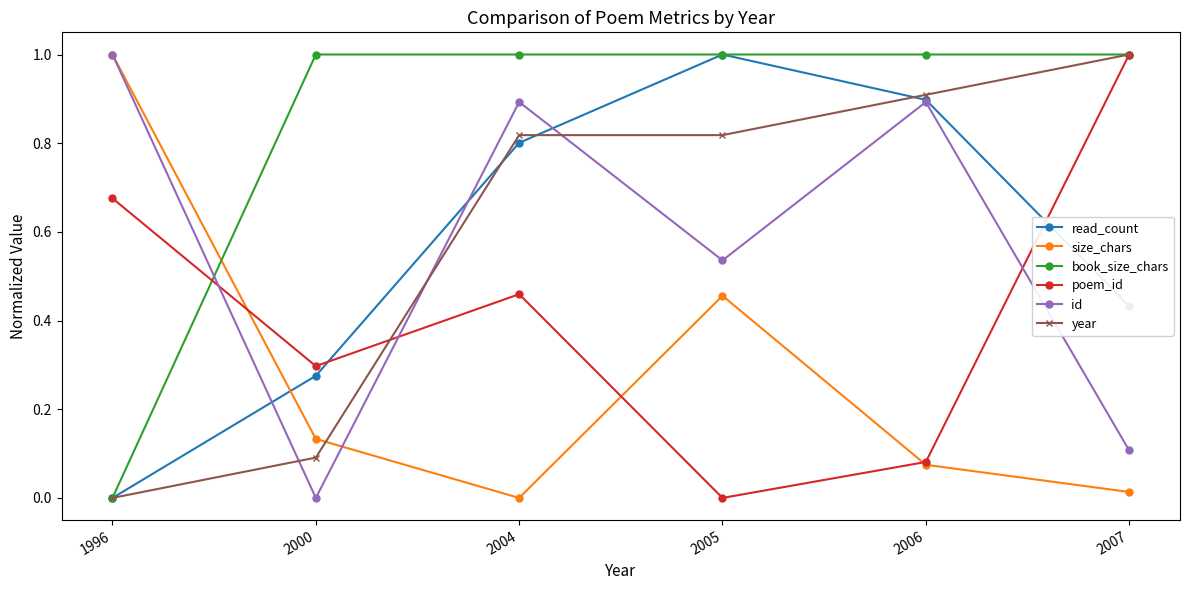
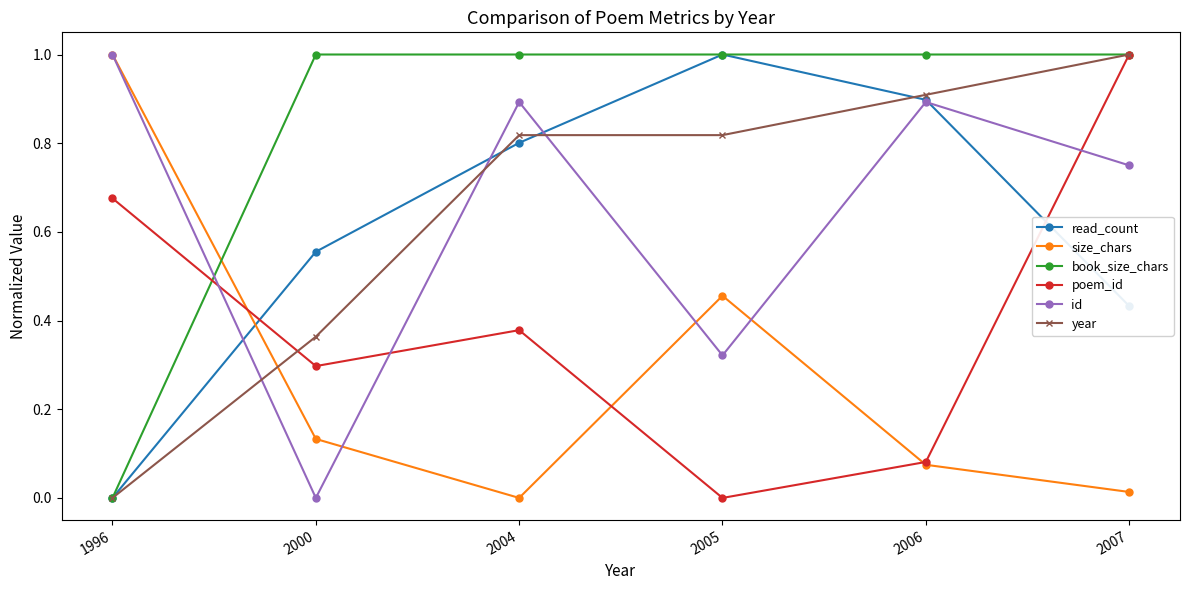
  {
    "read_count": {
-     "2000": 0.28,
+     "2000": 0.56,
      "2004": 0.80
    },
    "size_chars": {
      "2000": 0.13,
      "2004": 0.00,
      "2005": 0.46,
      "2006": 0.07,
      "2007": 0.01
    },
    "book_size_chars": {
      "2000": 1.00,
      "2004": 1.00,
      "2006": 1.00
    },
    "poem_id": {
      "1996": 0.68,
      "2000": 0.30,
-     "2004": 0.46,
+     "2004": 0.38,
      "2005": 0.00,
      "2006": 0.08
    },
    "id": {
      "2000": 0.00,
      "2004": 0.89,
-     "2005": 0.54,
-     "2007": 0.11
+     "2005": 0.32,
+     "2007": 0.75
    },
    "year": {
-     "2000": 0.09,
+     "2000": 0.36,
      "2004": 0.82,
      "2005": 0.82,
      "2006": 0.91
    }
  }
